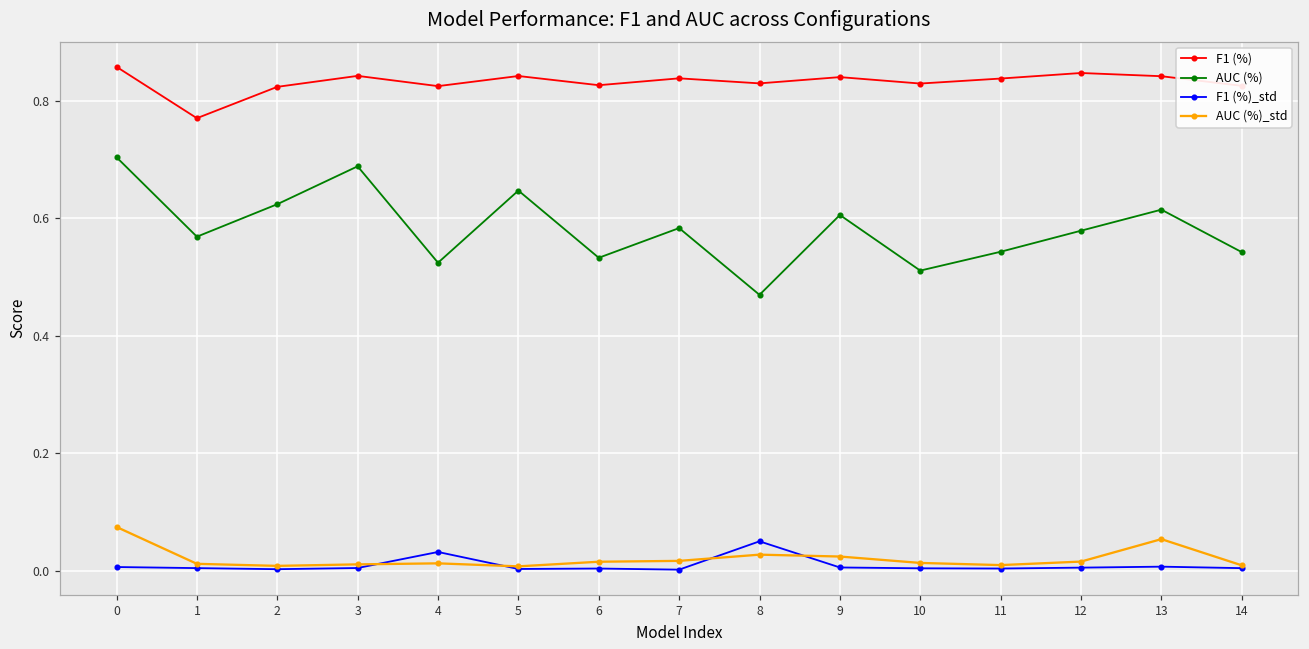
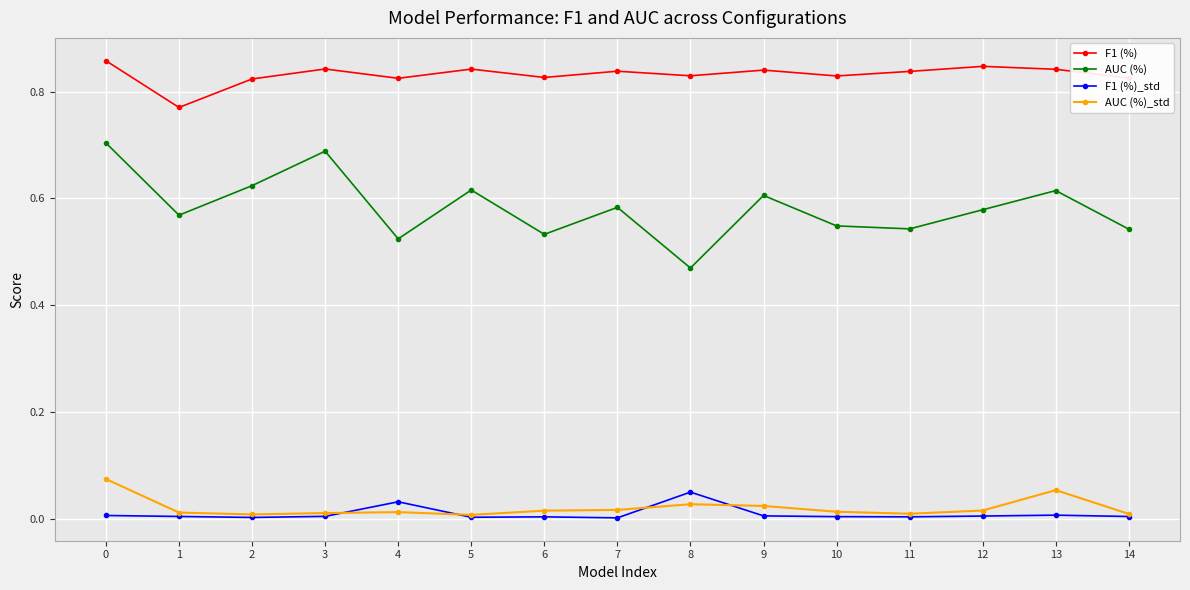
  {
    "F1 (%)": {
      "0": 0.86,
      "1": 0.77,
      "2": 0.82,
      "3": 0.84,
      "4": 0.82,
      "5": 0.84,
      "6": 0.83,
      "7": 0.84,
      "8": 0.83,
      "9": 0.84,
      "10": 0.83,
      "11": 0.84,
      "12": 0.85,
      "13": 0.84
    },
    "AUC (%)": {
      "0": 0.70,
      "1": 0.57,
      "2": 0.62,
      "3": 0.69,
      "4": 0.52,
-     "5": 0.65,
+     "5": 0.62,
      "6": 0.53,
      "7": 0.58,
      "8": 0.47,
      "9": 0.61,
-     "10": 0.51,
+     "10": 0.55,
      "11": 0.54,
      "12": 0.58,
      "13": 0.61,
      "14": 0.54
    },
    "F1 (%)_std": {
      "0": 0.01,
      "1": 0.00,
      "2": 0.00,
      "3": 0.01,
      "4": 0.03,
      "6": 0.00,
      "7": 0.00,
      "8": 0.05,
      "9": 0.01,
      "10": 0.00,
      "11": 0.00,
      "12": 0.01,
      "13": 0.01,
      "14": 0.00
    },
    "AUC (%)_std": {
      "0": 0.07,
      "1": 0.01,
      "2": 0.01,
      "3": 0.01,
      "4": 0.01,
      "6": 0.02,
      "7": 0.02,
      "8": 0.03,
      "9": 0.02,
      "10": 0.01,
      "11": 0.01,
      "12": 0.02,
      "13": 0.05,
      "14": 0.01
    }
  }
